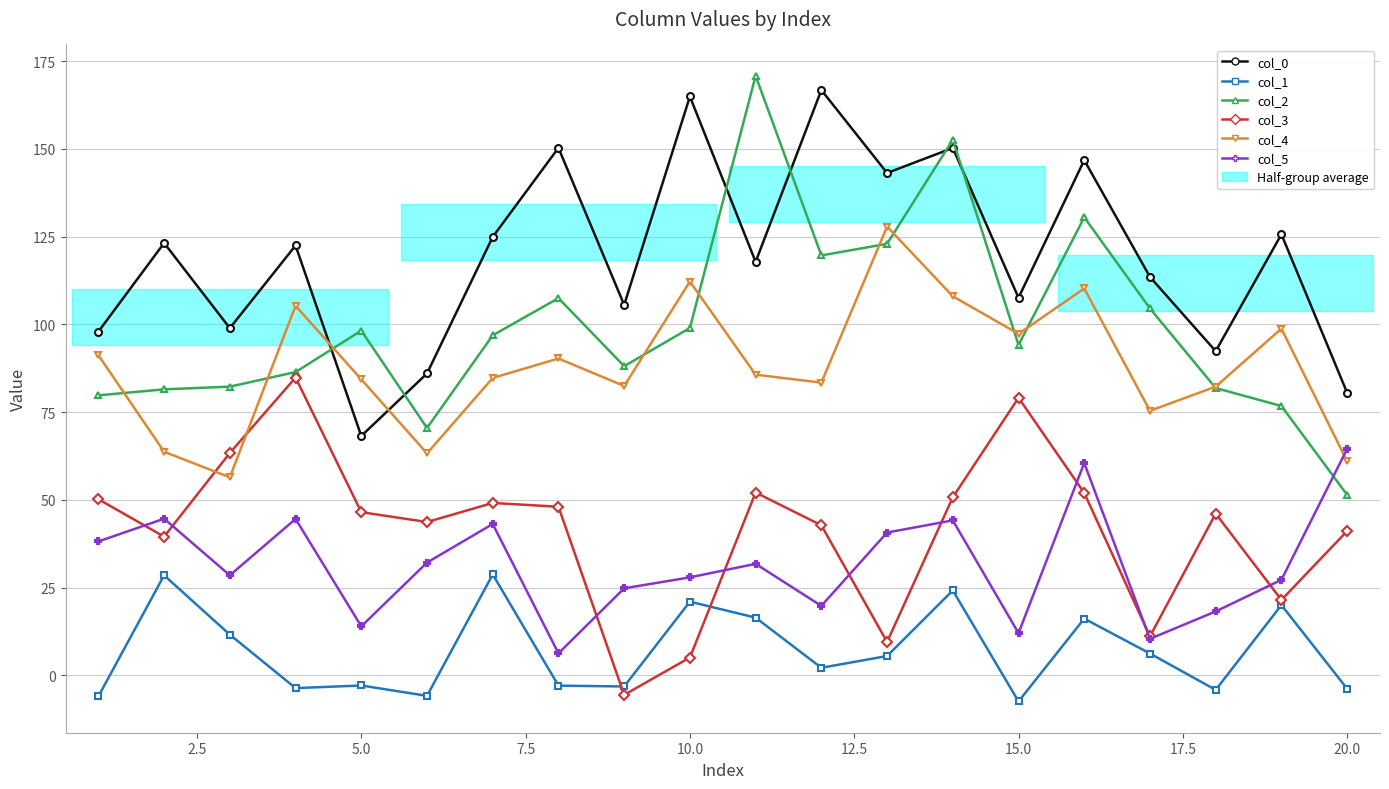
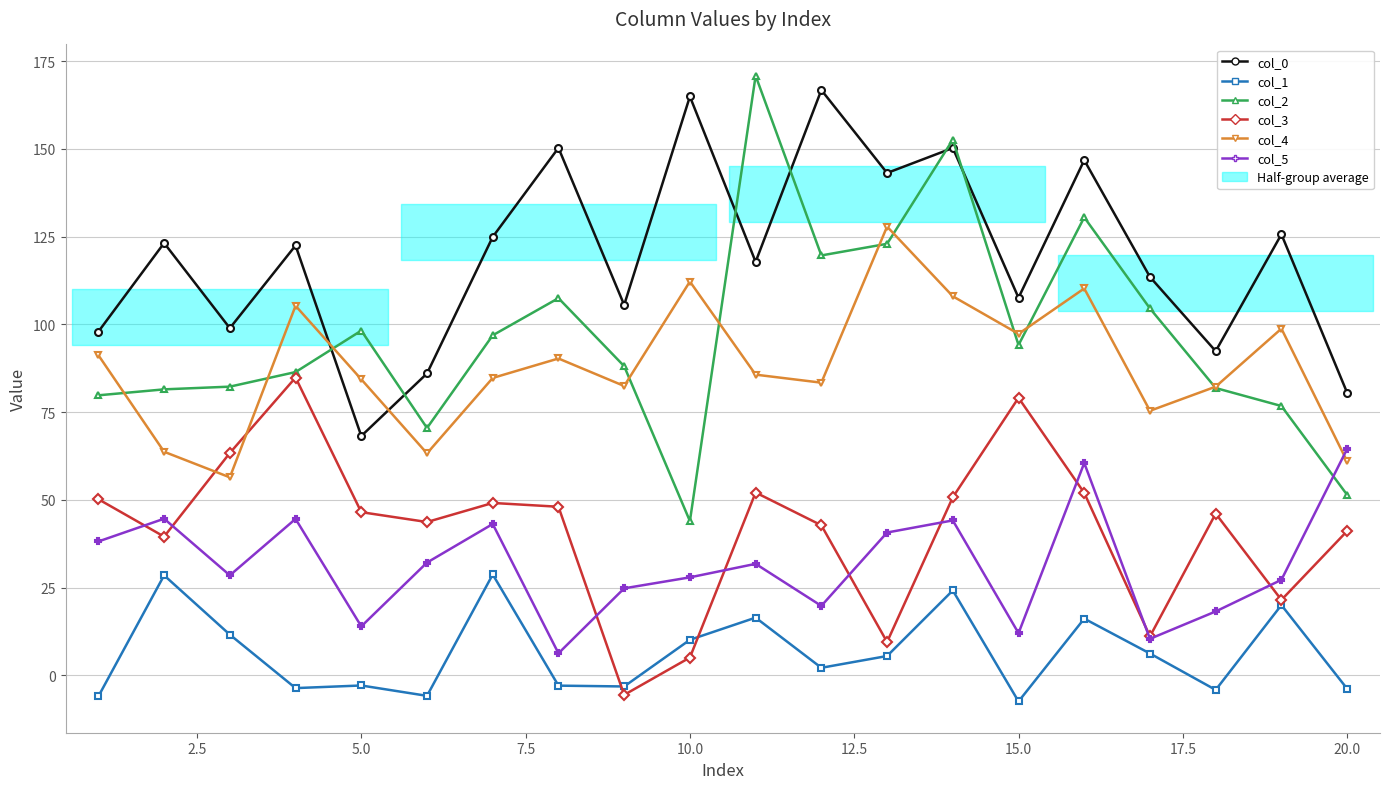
  {
    "col_0": {
      "5.0": 68,
      "10.0": 165,
      "15.0": 108,
      "20.0": 81
    },
    "col_1": {
      "5.0": -3,
-     "10.0": 21,
+     "10.0": 10,
      "15.0": -7,
      "20.0": -4
    },
    "col_2": {
      "5.0": 98,
-     "10.0": 99,
+     "10.0": 44,
      "15.0": 94,
      "20.0": 51
    },
    "col_3": {
      "5.0": 47,
      "10.0": 5,
      "15.0": 79,
      "20.0": 41
    },
    "col_4": {
      "5.0": 84,
      "10.0": 112,
      "15.0": 97,
      "20.0": 61
    },
    "col_5": {
      "5.0": 14,
      "10.0": 28,
      "15.0": 12,
      "20.0": 65
    }
  }
